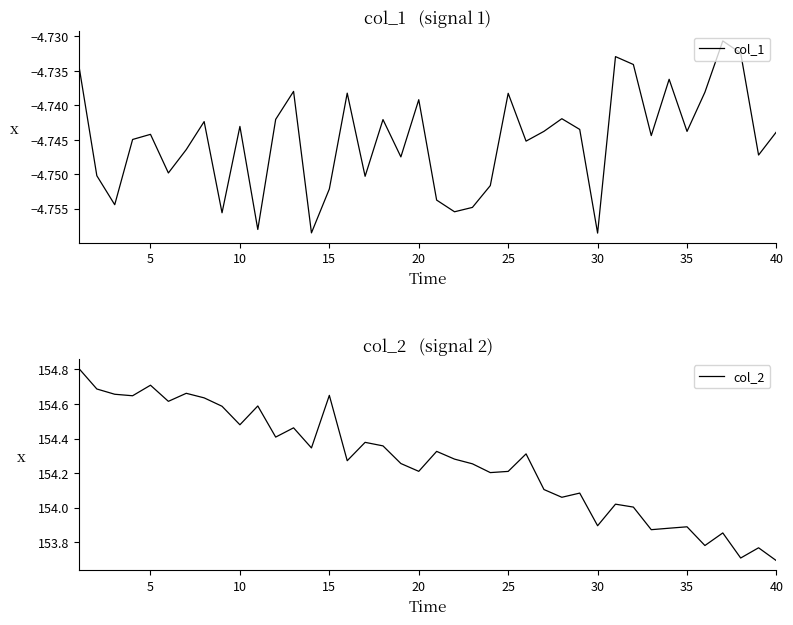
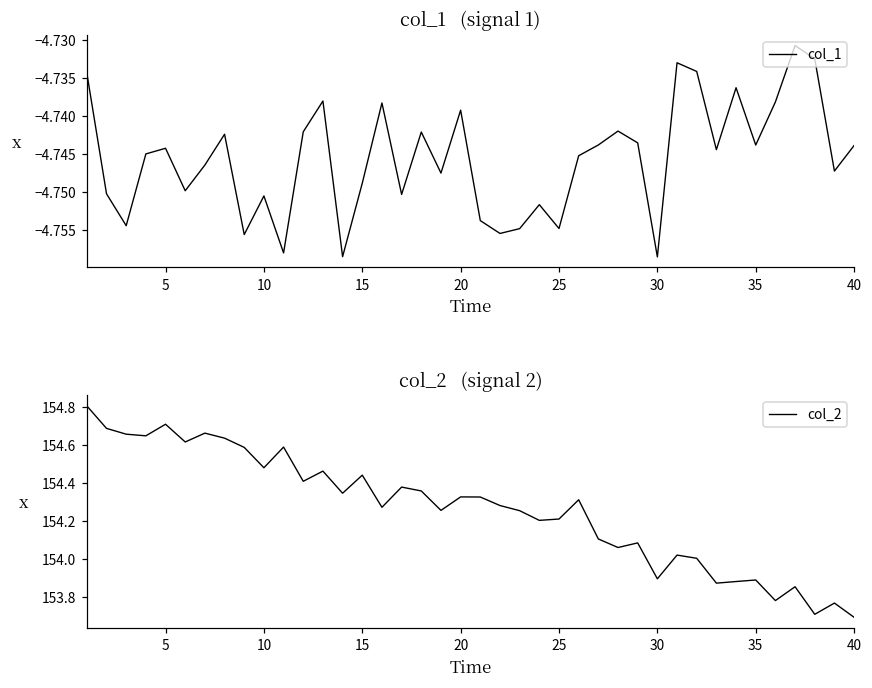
  {
    "col_1 (signal 1)": {
      "5": -4.744,
-     "10": -4.743,
-     "15": -4.752,
+     "10": -4.751,
+     "15": -4.749,
      "20": -4.739,
-     "25": -4.738,
+     "25": -4.755,
      "30": -4.759,
      "35": -4.744,
      "40": -4.744
    },
    "col_2 (signal 2)": {
      "5": 154.71,
      "10": 154.48,
-     "15": 154.65,
-     "20": 154.21,
+     "15": 154.44,
+     "20": 154.33,
      "25": 154.21,
      "30": 153.89,
      "35": 153.89,
      "40": 153.69
    }
  }
